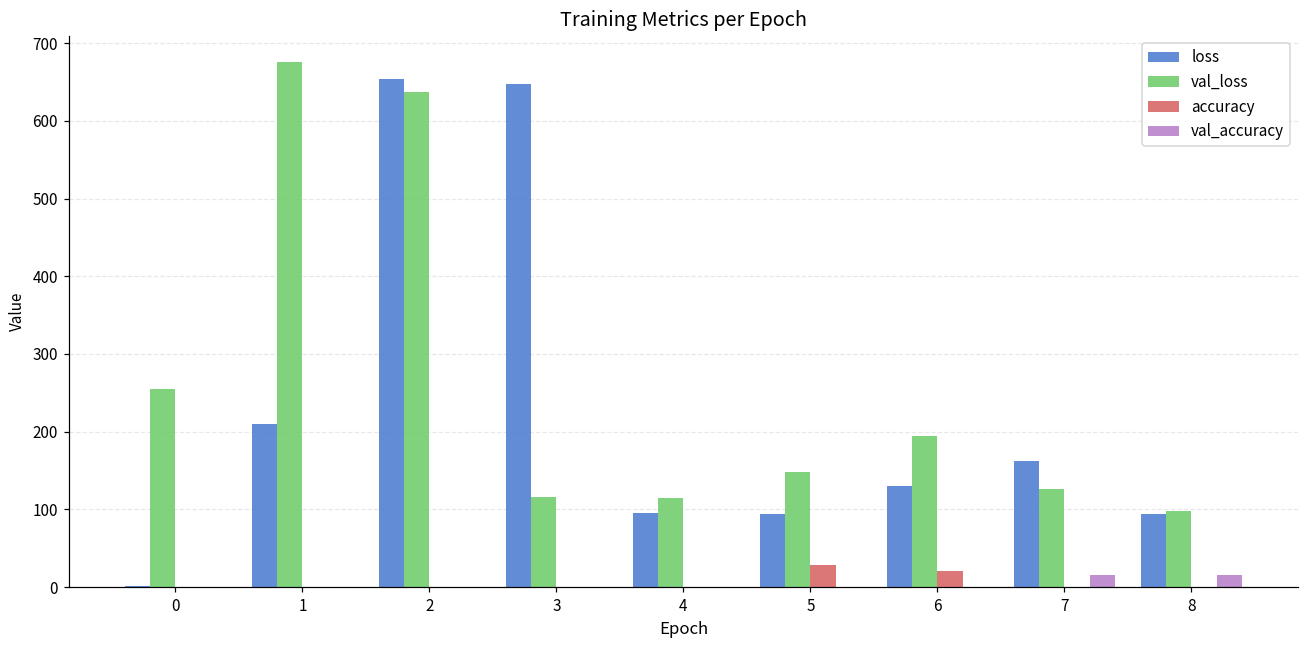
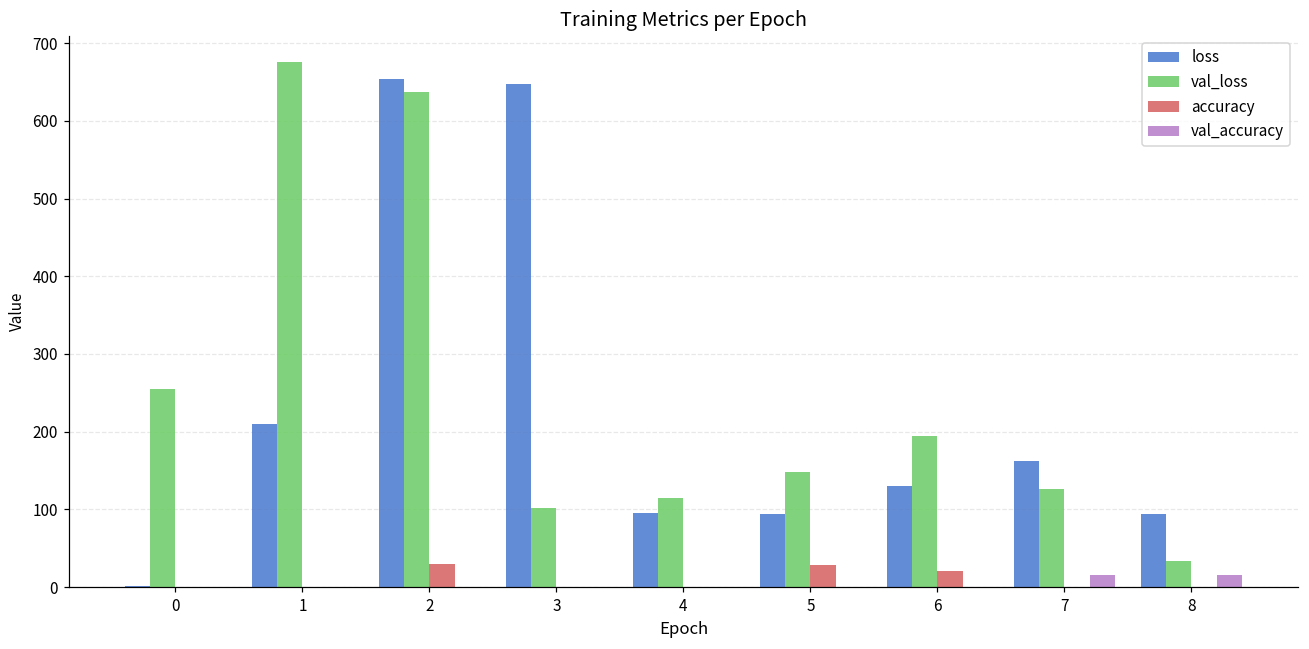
  {
    "loss": {
      "1": 210,
      "2": 650,
      "3": 650,
      "4": 90,
      "5": 90,
      "6": 130,
      "7": 160,
      "8": 90
    },
    "val_loss": {
      "0": 260,
      "1": 680,
      "2": 640,
-     "3": 120,
+     "3": 100,
      "4": 110,
      "5": 150,
      "6": 190,
      "7": 130,
-     "8": 100
+     "8": 30
    },
    "accuracy": {
-     "2": 0,
+     "2": 30,
      "5": 30,
      "6": 20
    },
    "val_accuracy": {
      "7": 20,
      "8": 20
    }
  }
